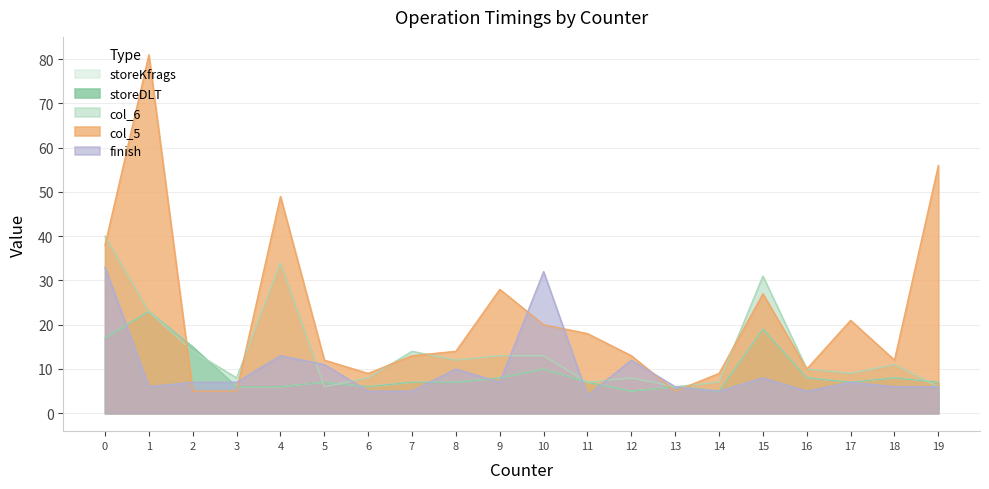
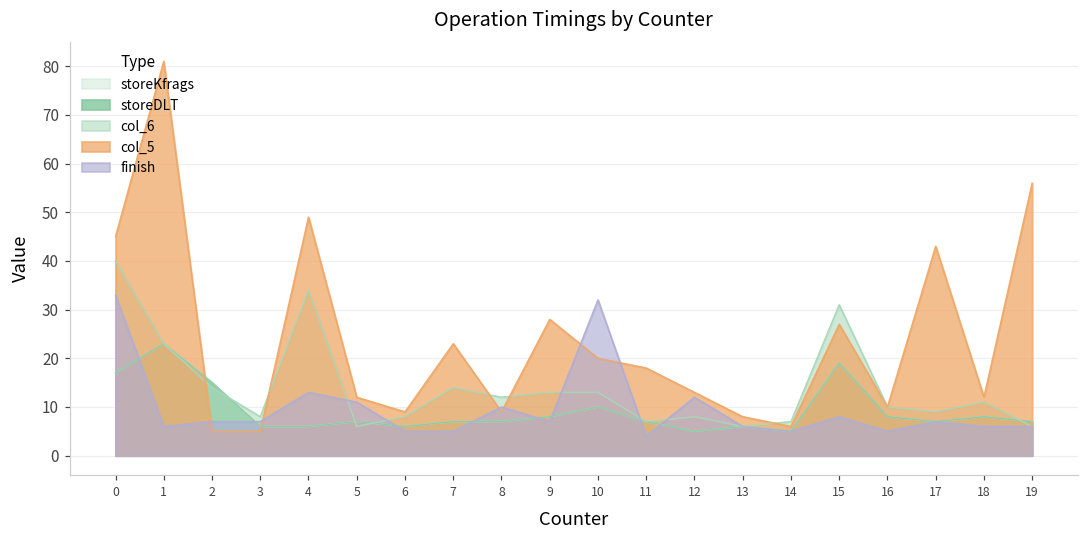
  {
    "col_5": {
-     "0": 38,
+     "0": 45,
      "1": 81,
      "2": 5,
      "3": 5,
      "4": 49,
      "5": 12,
      "6": 9,
-     "7": 13,
-     "8": 14,
+     "7": 23,
+     "8": 9,
      "9": 28,
      "10": 20,
      "11": 18,
      "12": 13,
-     "13": 5,
-     "14": 9,
+     "13": 8,
+     "14": 6,
      "15": 27,
-     "17": 21,
+     "17": 43,
      "18": 12,
      "19": 56
    }
  }
